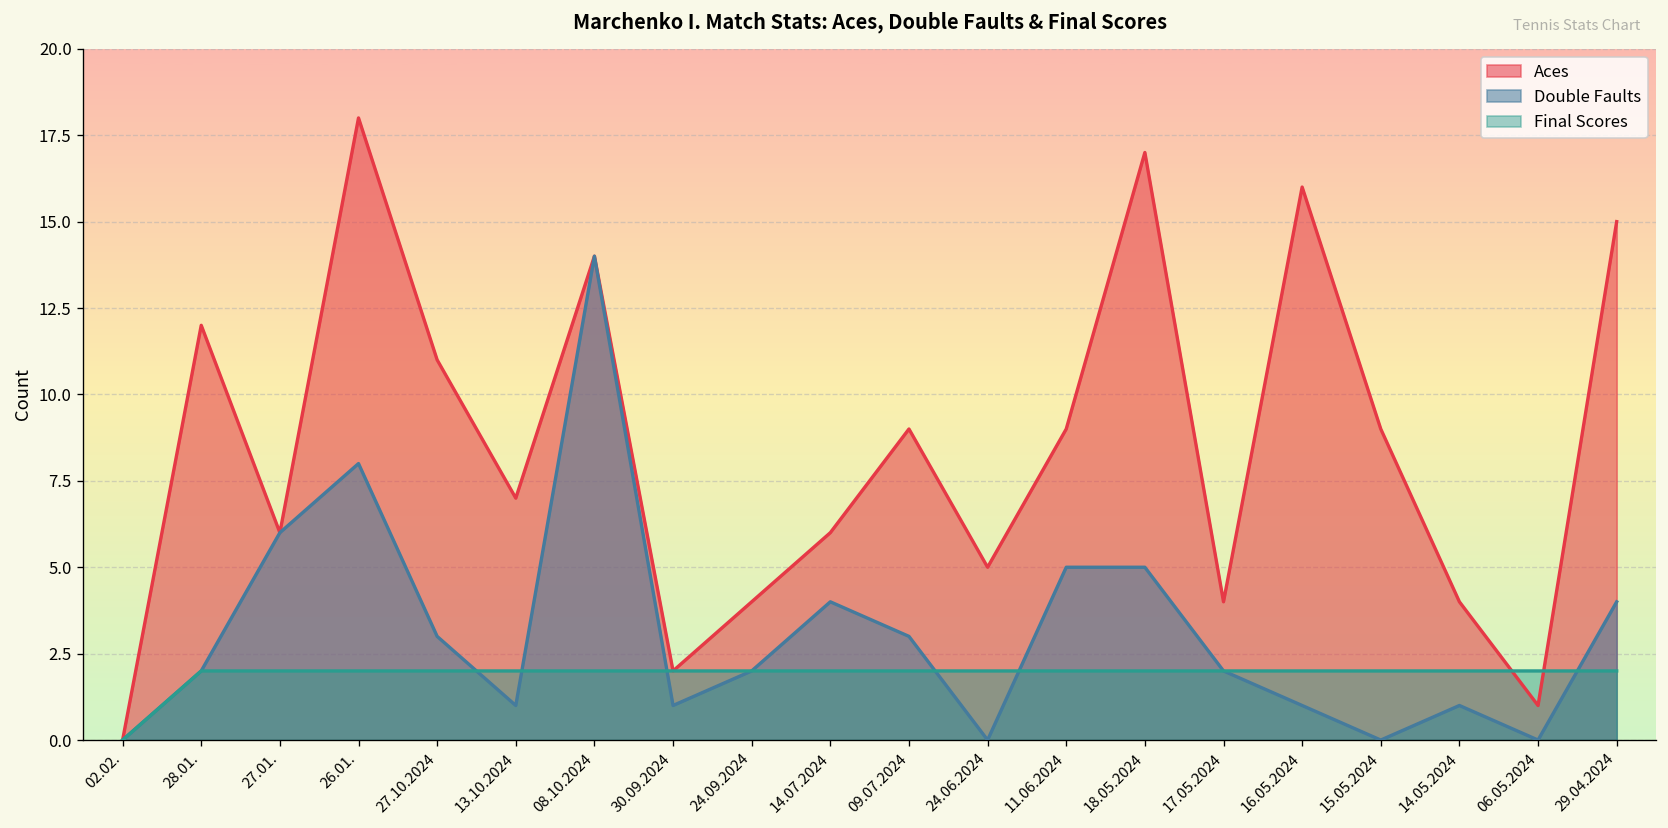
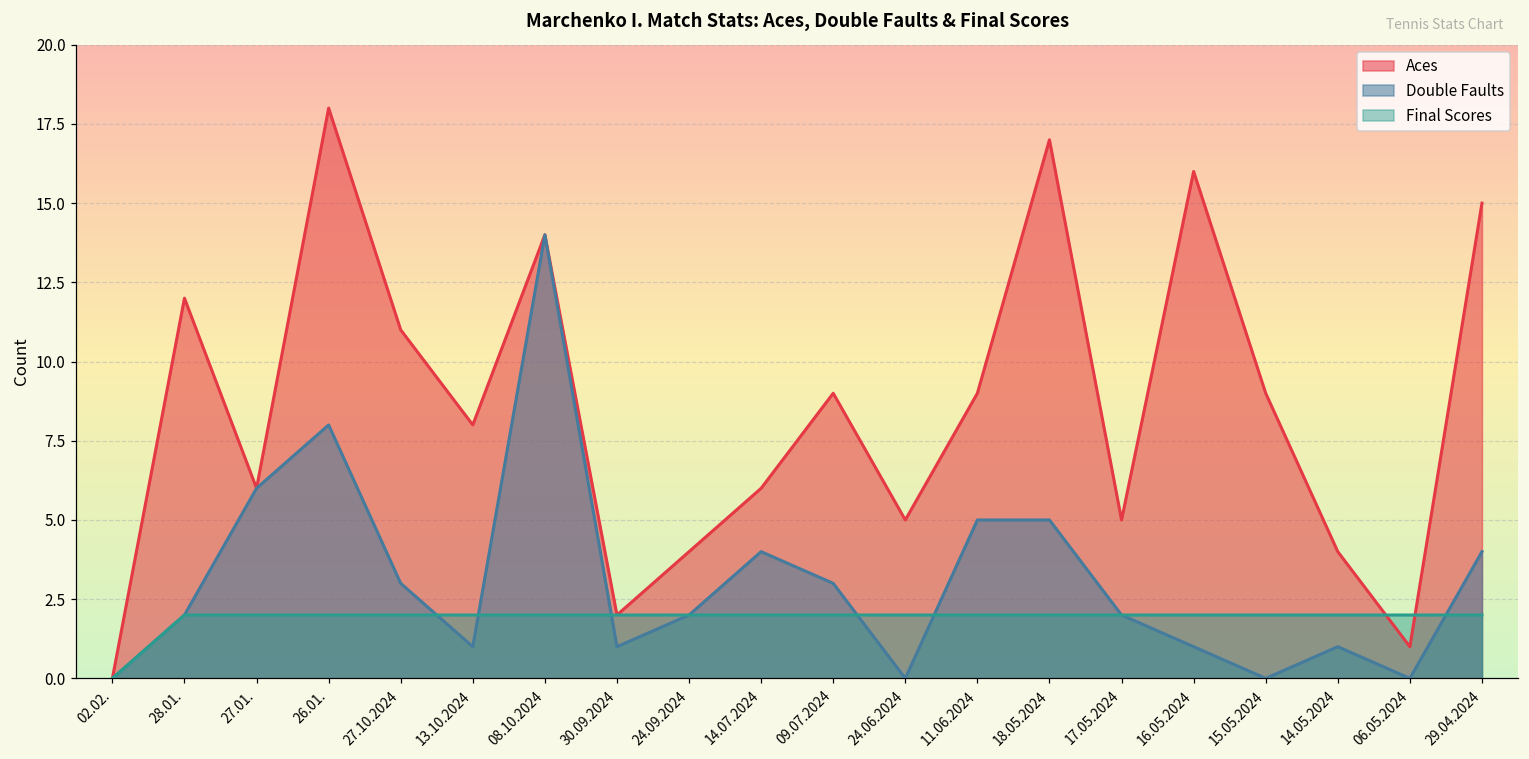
  {
    "Aces": {
      "28.01.": 12,
      "26.01.": 18,
      "27.10.2024": 11,
-     "13.10.2024": 7,
+     "13.10.2024": 8,
      "24.09.2024": 4,
      "14.07.2024": 6,
      "09.07.2024": 9,
      "24.06.2024": 5,
      "11.06.2024": 9,
      "18.05.2024": 17,
-     "17.05.2024": 4,
+     "17.05.2024": 5,
      "16.05.2024": 16,
      "15.05.2024": 9,
      "14.05.2024": 4,
      "06.05.2024": 1,
      "29.04.2024": 15
    }
  }
